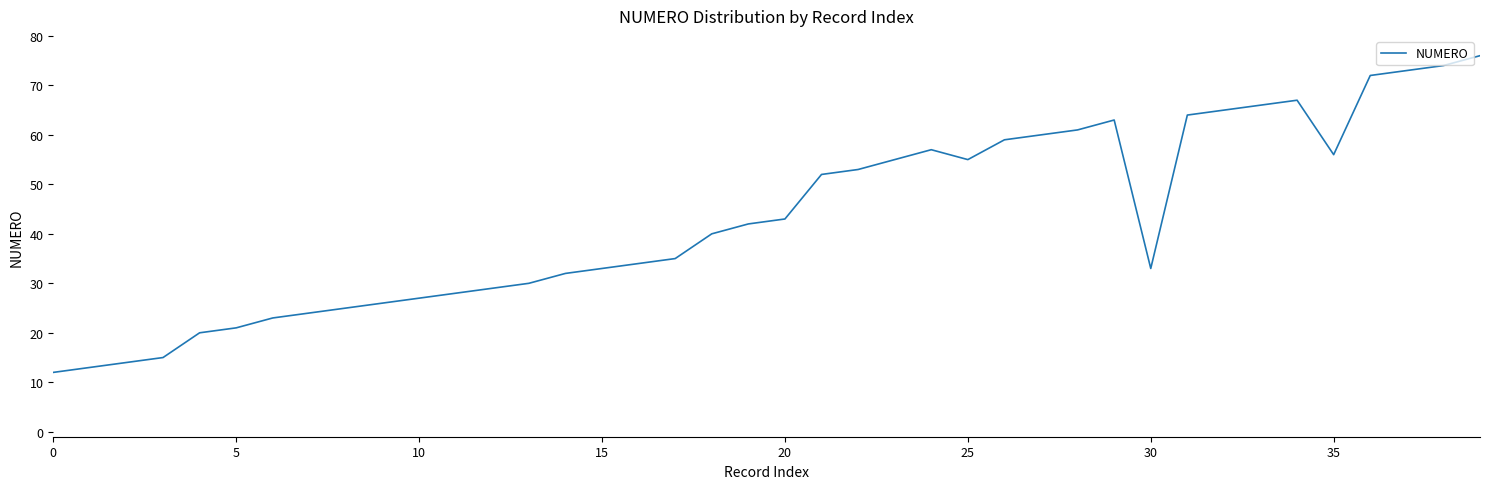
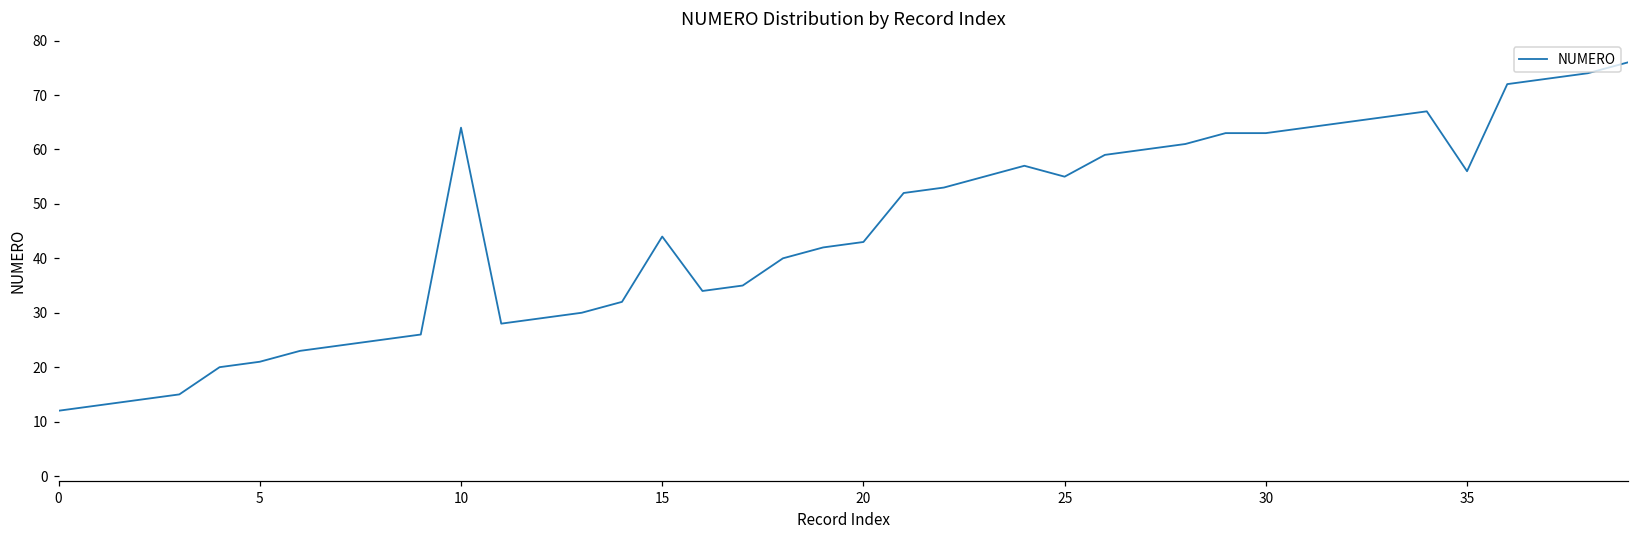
  {
    "0": 12,
    "5": 21,
-   "10": 27,
-   "15": 33,
+   "10": 64,
+   "15": 44,
    "20": 43,
    "25": 55,
-   "30": 33,
+   "30": 63,
    "35": 56
  }
